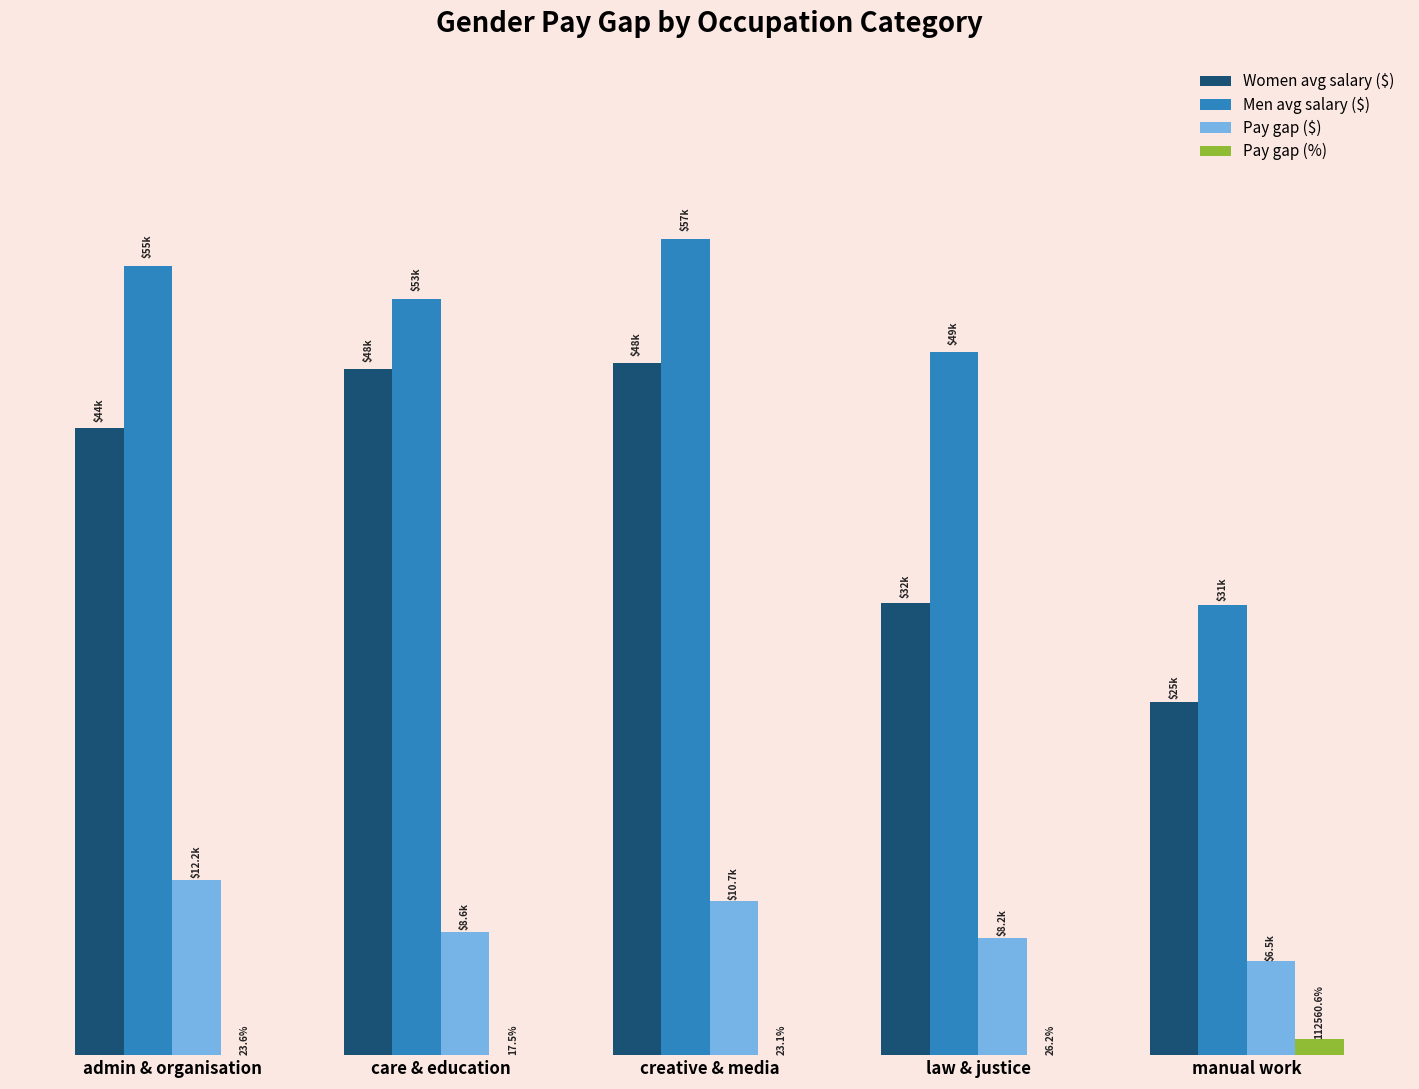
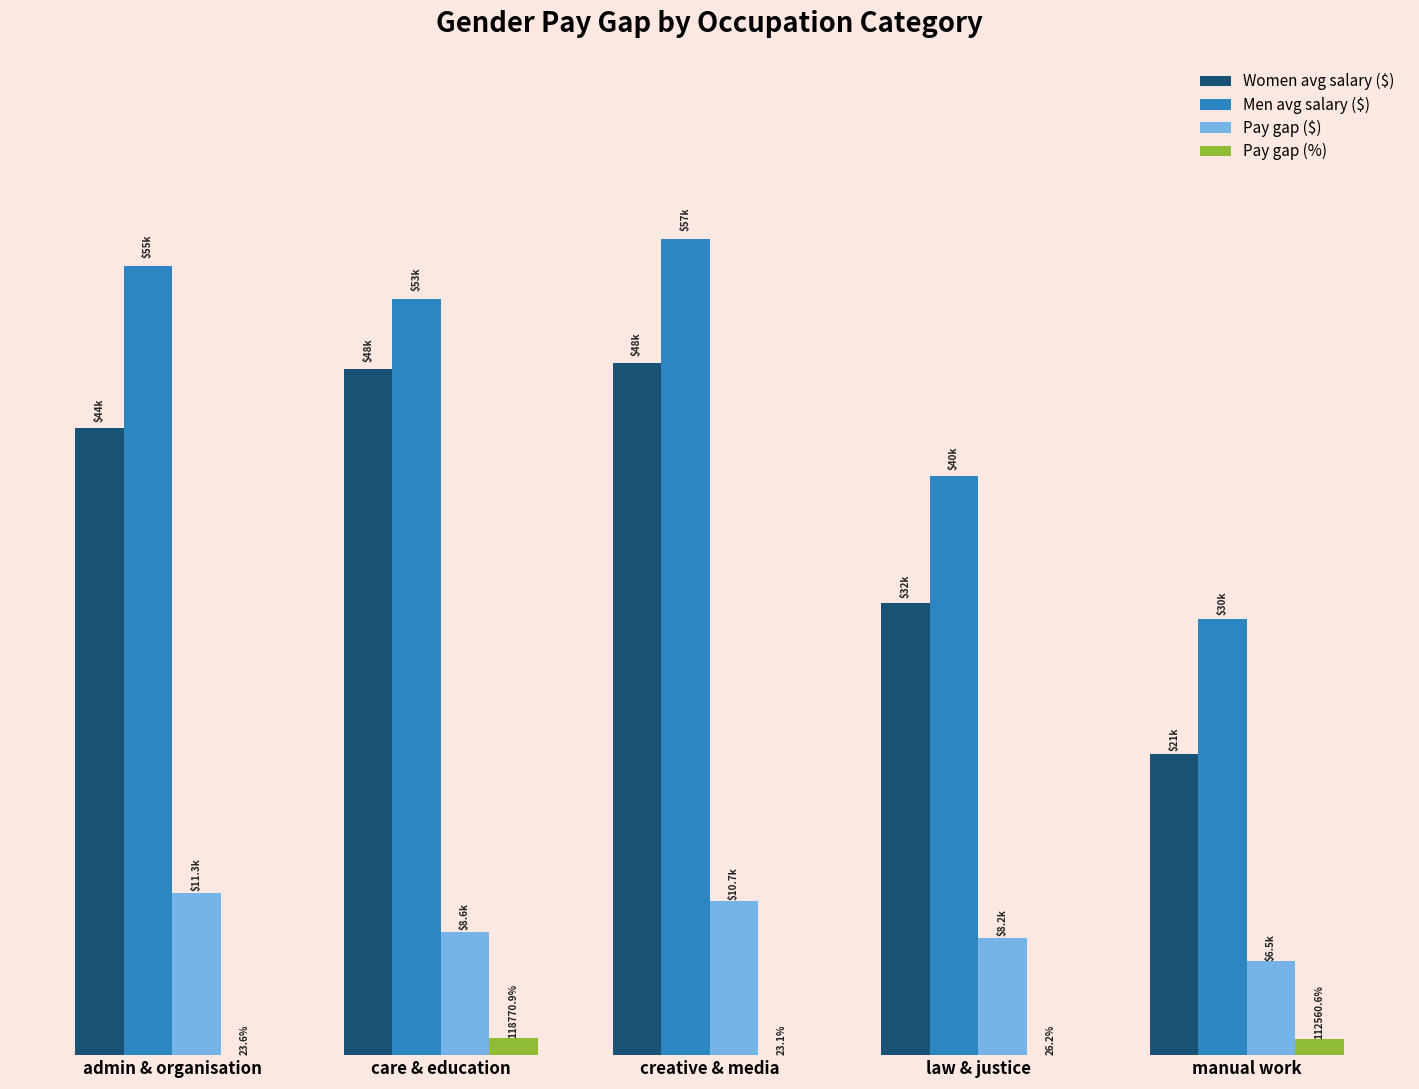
  {
    "Women avg salary ($)": {
      "admin & organisation": "$44k",
      "care & education": "$48k",
      "creative & media": "$48k",
      "law & justice": "$32k",
-     "manual work": "$25k"
+     "manual work": "$21k"
    },
    "Men avg salary ($)": {
      "admin & organisation": "$55k",
      "care & education": "$53k",
      "creative & media": "$57k",
-     "law & justice": "$49k",
-     "manual work": "$31k"
+     "law & justice": "$40k",
+     "manual work": "$30k"
    },
    "Pay gap ($)": {
-     "admin & organisation": "$12.2k",
+     "admin & organisation": "$11.3k",
      "care & education": "$8.6k",
      "creative & media": "$10.7k",
      "law & justice": "$8.2k",
      "manual work": "$6.5k"
    },
    "Pay gap (%)": {
      "admin & organisation": "23.6%",
-     "care & education": "17.5%",
+     "care & education": "118770.9%",
      "creative & media": "23.1%",
      "law & justice": "26.2%",
      "manual work": "112560.6%"
    }
  }
